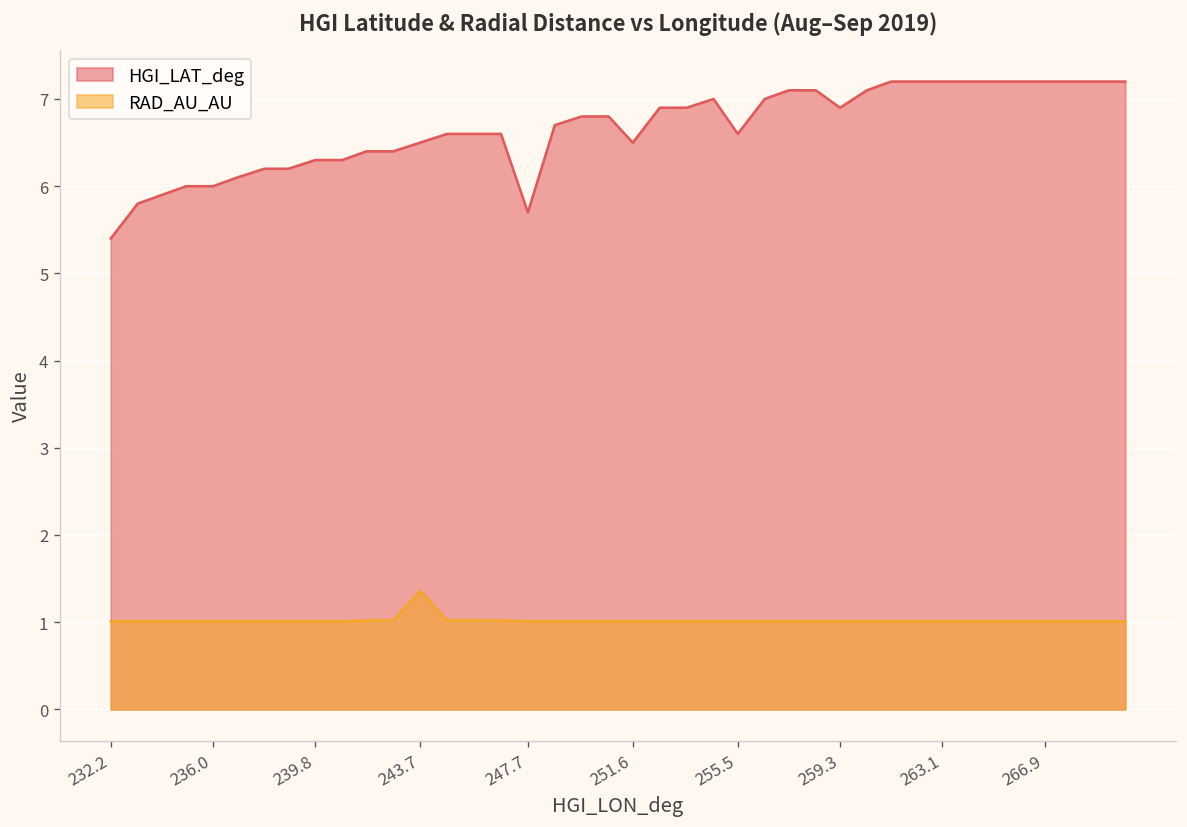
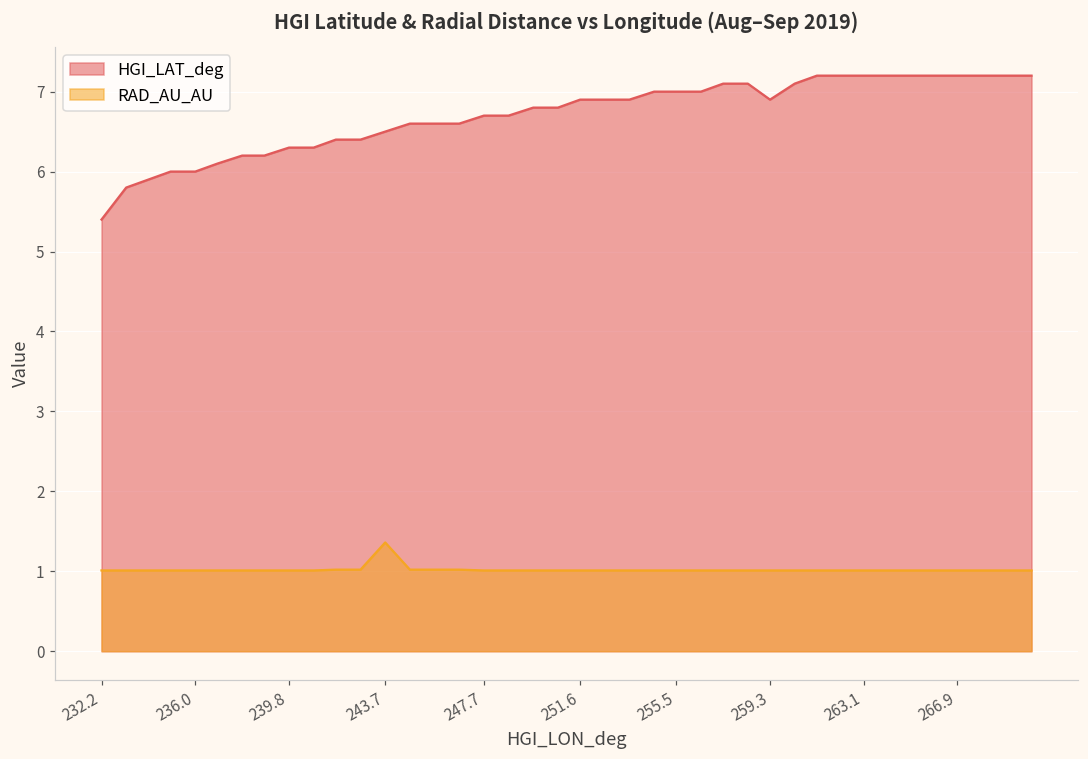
  {
    "HGI_LAT_deg": {
      "232.2": 5.4,
      "236.0": 6.0,
      "239.8": 6.3,
      "243.7": 6.5,
-     "247.7": 5.7,
-     "251.6": 6.5,
-     "255.5": 6.6,
+     "247.7": 6.7,
+     "251.6": 6.9,
+     "255.5": 7.0,
      "259.3": 6.9,
      "263.1": 7.2,
      "266.9": 7.2
    },
    "RAD_AU_AU": {
      "232.2": 1.0,
      "236.0": 1.0,
      "239.8": 1.0,
      "243.7": 1.4,
      "247.7": 1.0,
      "251.6": 1.0,
      "255.5": 1.0,
      "259.3": 1.0,
      "263.1": 1.0,
      "266.9": 1.0
    }
  }
